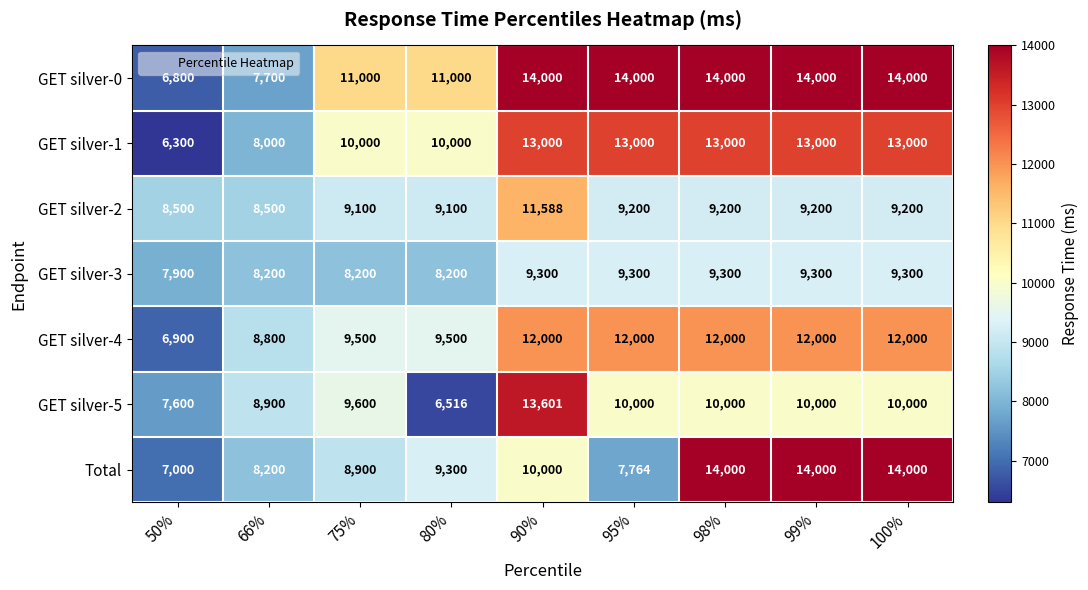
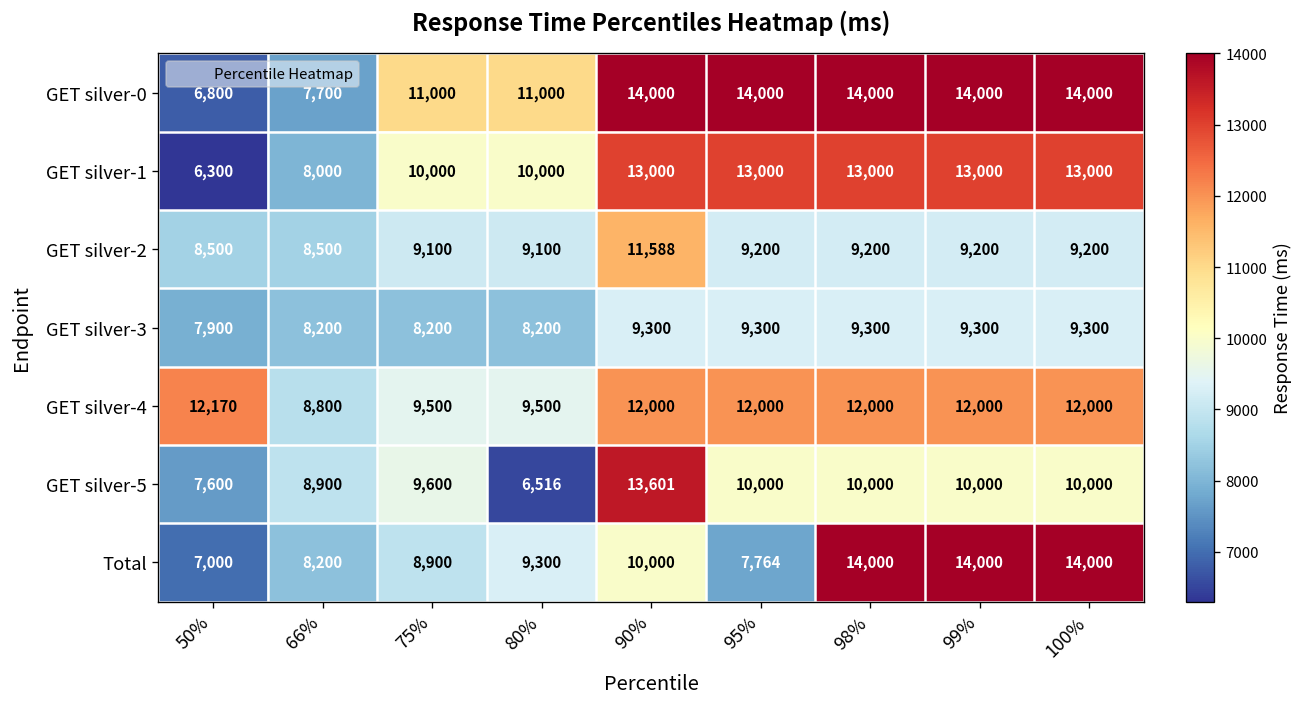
  {
    "GET silver-0": {
      "75%": "11,000",
      "80%": "11,000",
      "90%": "14,000",
      "95%": "14,000",
      "98%": "14,000",
      "99%": "14,000",
      "100%": "14,000"
    },
    "GET silver-1": {
      "50%": "6,300",
      "66%": "8,000",
      "75%": "10,000",
      "80%": "10,000",
      "90%": "13,000",
      "95%": "13,000",
      "98%": "13,000",
      "99%": "13,000",
      "100%": "13,000"
    },
    "GET silver-2": {
      "50%": "8,500",
      "66%": "8,500",
      "75%": "9,100",
      "80%": "9,100",
      "90%": "11,588",
      "95%": "9,200",
      "98%": "9,200",
      "99%": "9,200",
      "100%": "9,200"
    },
    "GET silver-3": {
      "50%": "7,900",
      "66%": "8,200",
      "75%": "8,200",
      "80%": "8,200",
      "90%": "9,300",
      "95%": "9,300",
      "98%": "9,300",
      "99%": "9,300",
      "100%": "9,300"
    },
    "GET silver-4": {
-     "50%": "6,900",
+     "50%": "12,170",
      "66%": "8,800",
      "75%": "9,500",
      "80%": "9,500",
      "90%": "12,000",
      "95%": "12,000",
      "98%": "12,000",
      "99%": "12,000",
      "100%": "12,000"
    },
    "GET silver-5": {
      "50%": "7,600",
      "66%": "8,900",
      "75%": "9,600",
      "80%": "6,516",
      "90%": "13,601",
      "95%": "10,000",
      "98%": "10,000",
      "99%": "10,000",
      "100%": "10,000"
    },
    "Total": {
      "50%": "7,000",
      "66%": "8,200",
      "75%": "8,900",
      "80%": "9,300",
      "90%": "10,000",
      "95%": "7,764",
      "98%": "14,000",
      "99%": "14,000",
      "100%": "14,000"
    }
  }
